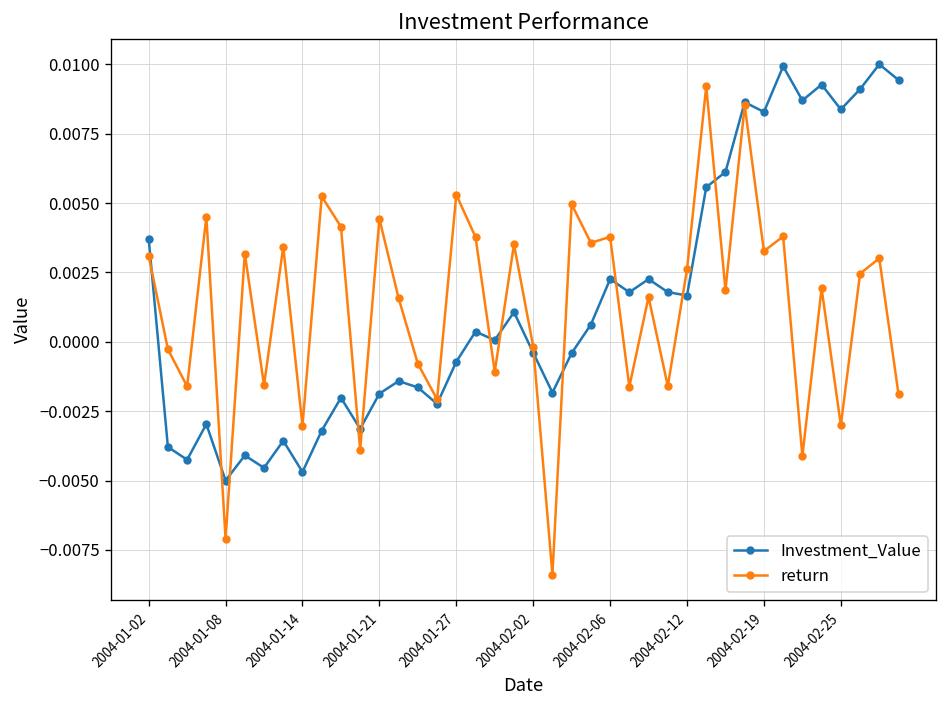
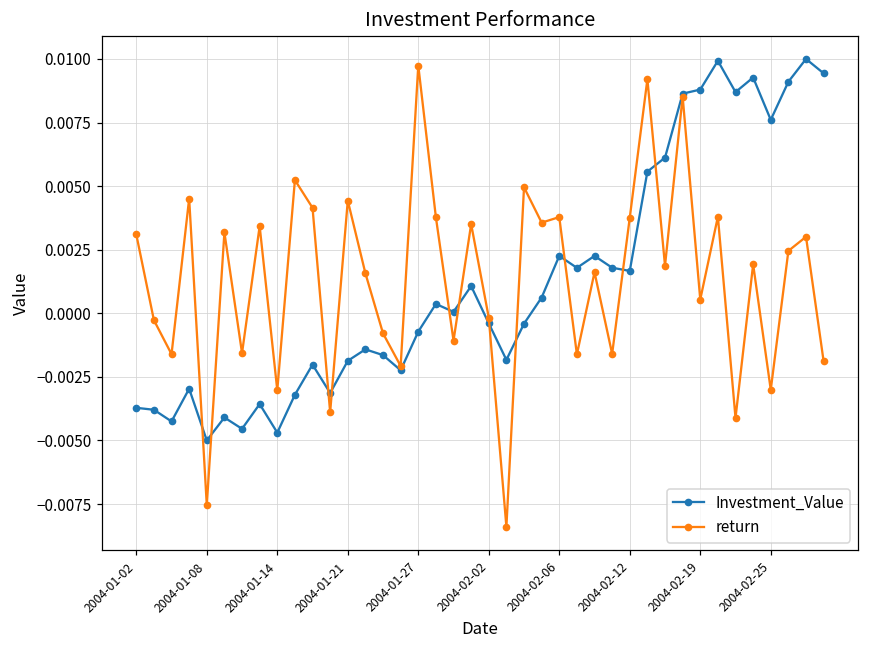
  {
    "Investment_Value": {
-     "2004-01-02": 0.0037,
+     "2004-01-02": -0.0037,
      "2004-01-08": -0.0050,
      "2004-01-14": -0.0047,
      "2004-01-21": -0.0019,
      "2004-01-27": -0.0007,
      "2004-02-02": -0.0004,
      "2004-02-06": 0.0023,
      "2004-02-12": 0.0017,
-     "2004-02-19": 0.0083,
-     "2004-02-25": 0.0084
+     "2004-02-19": 0.0088,
+     "2004-02-25": 0.0076
    },
    "return": {
      "2004-01-02": 0.0031,
-     "2004-01-08": -0.0071,
+     "2004-01-08": -0.0075,
      "2004-01-14": -0.0030,
      "2004-01-21": 0.0044,
-     "2004-01-27": 0.0053,
+     "2004-01-27": 0.0097,
      "2004-02-02": -0.0002,
      "2004-02-06": 0.0038,
-     "2004-02-12": 0.0026,
-     "2004-02-19": 0.0033,
+     "2004-02-12": 0.0038,
+     "2004-02-19": 0.0005,
      "2004-02-25": -0.0030
    }
  }
